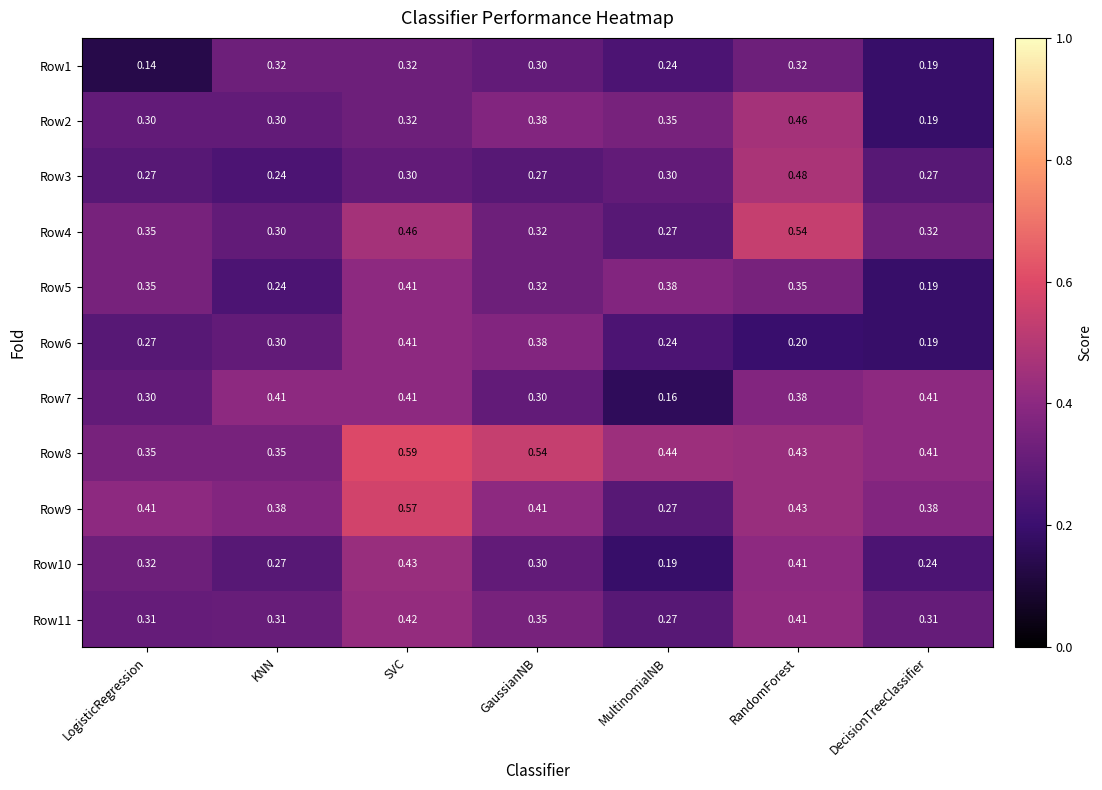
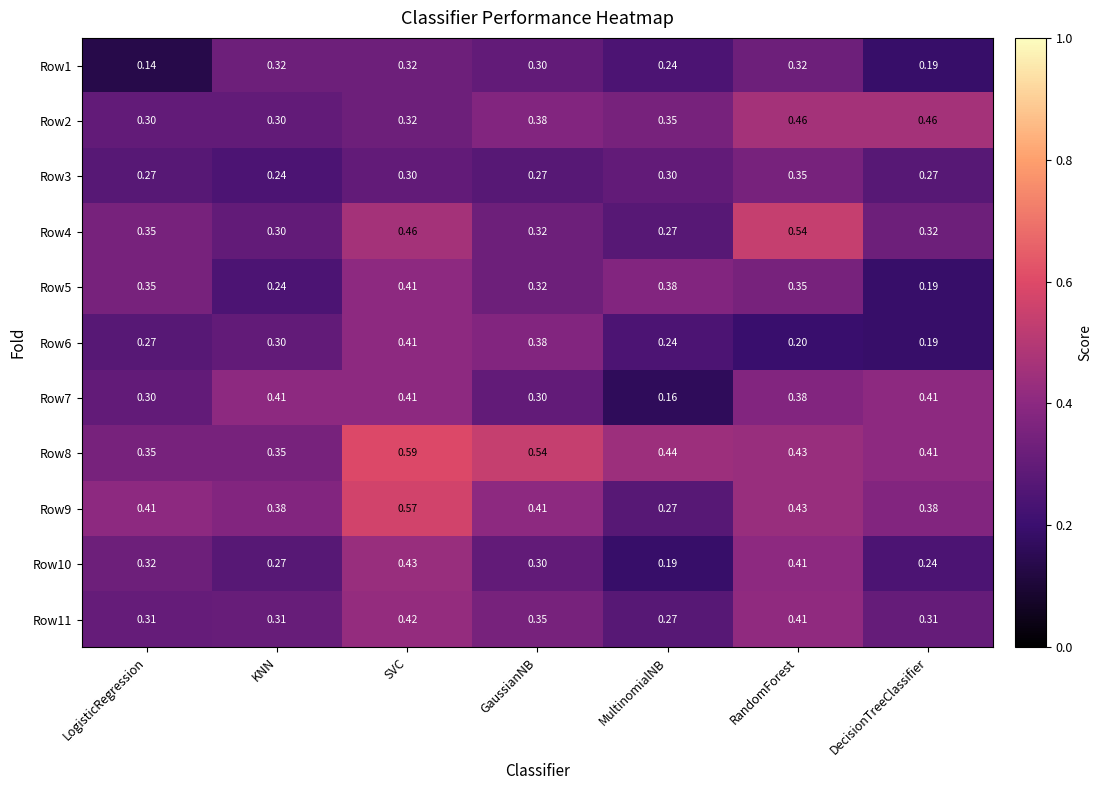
  {
    "Row1": {
      "LogisticRegression": 0.14,
      "KNN": 0.32,
      "SVC": 0.32,
      "GaussianNB": 0.30,
      "MultinomialNB": 0.24,
      "RandomForest": 0.32,
      "DecisionTreeClassifier": 0.19
    },
    "Row2": {
      "LogisticRegression": 0.30,
      "KNN": 0.30,
      "SVC": 0.32,
      "GaussianNB": 0.38,
      "MultinomialNB": 0.35,
      "RandomForest": 0.46,
-     "DecisionTreeClassifier": 0.19
+     "DecisionTreeClassifier": 0.46
    },
    "Row3": {
      "LogisticRegression": 0.27,
      "KNN": 0.24,
      "SVC": 0.30,
      "GaussianNB": 0.27,
      "MultinomialNB": 0.30,
-     "RandomForest": 0.48,
+     "RandomForest": 0.35,
      "DecisionTreeClassifier": 0.27
    },
    "Row4": {
      "LogisticRegression": 0.35,
      "KNN": 0.30,
      "SVC": 0.46,
      "GaussianNB": 0.32,
      "MultinomialNB": 0.27,
      "RandomForest": 0.54,
      "DecisionTreeClassifier": 0.32
    },
    "Row5": {
      "LogisticRegression": 0.35,
      "KNN": 0.24,
      "SVC": 0.41,
      "GaussianNB": 0.32,
      "MultinomialNB": 0.38,
      "RandomForest": 0.35,
      "DecisionTreeClassifier": 0.19
    },
    "Row6": {
      "LogisticRegression": 0.27,
      "KNN": 0.30,
      "SVC": 0.41,
      "GaussianNB": 0.38,
      "MultinomialNB": 0.24,
      "RandomForest": 0.20,
      "DecisionTreeClassifier": 0.19
    },
    "Row7": {
      "LogisticRegression": 0.30,
      "KNN": 0.41,
      "SVC": 0.41,
      "GaussianNB": 0.30,
      "MultinomialNB": 0.16,
      "RandomForest": 0.38,
      "DecisionTreeClassifier": 0.41
    },
    "Row8": {
      "LogisticRegression": 0.35,
      "KNN": 0.35,
      "SVC": 0.59,
      "GaussianNB": 0.54,
      "MultinomialNB": 0.44,
      "RandomForest": 0.43,
      "DecisionTreeClassifier": 0.41
    },
    "Row9": {
      "LogisticRegression": 0.41,
      "KNN": 0.38,
      "SVC": 0.57,
      "GaussianNB": 0.41,
      "MultinomialNB": 0.27,
      "RandomForest": 0.43,
      "DecisionTreeClassifier": 0.38
    },
    "Row10": {
      "LogisticRegression": 0.32,
      "KNN": 0.27,
      "SVC": 0.43,
      "GaussianNB": 0.30,
      "MultinomialNB": 0.19,
      "RandomForest": 0.41,
      "DecisionTreeClassifier": 0.24
    },
    "Row11": {
      "LogisticRegression": 0.31,
      "KNN": 0.31,
      "SVC": 0.42,
      "GaussianNB": 0.35,
      "MultinomialNB": 0.27,
      "RandomForest": 0.41,
      "DecisionTreeClassifier": 0.31
    }
  }
